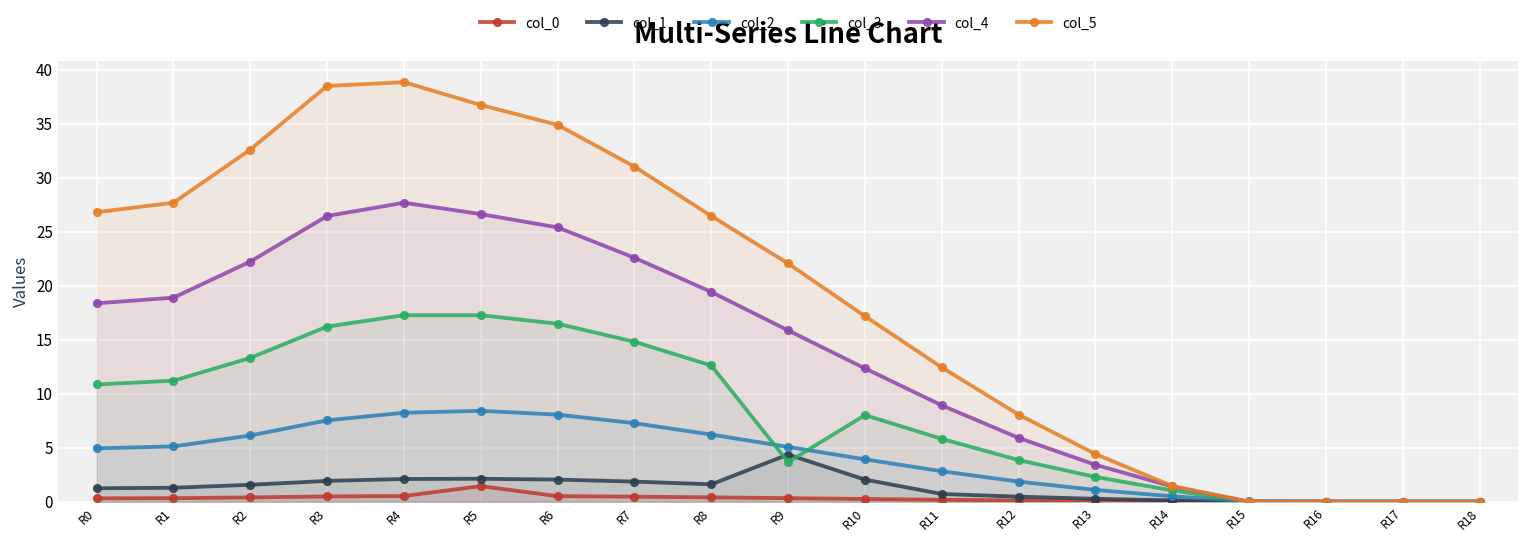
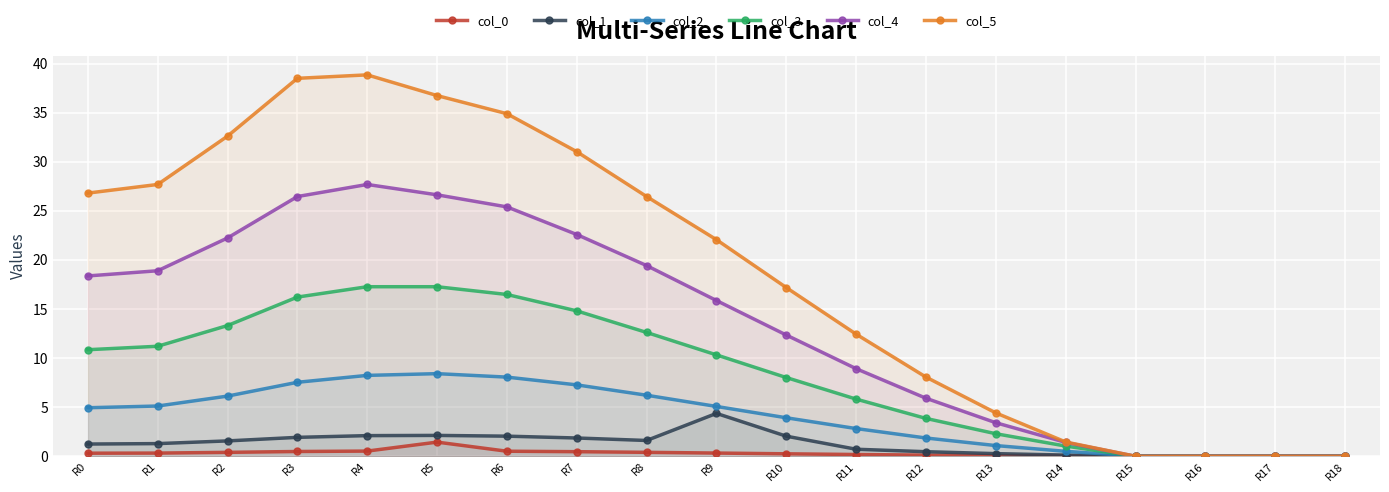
  {
    "col_0": {
      "R0": 0,
      "R1": 0,
      "R2": 0,
      "R3": 0,
      "R4": 1,
      "R5": 1,
      "R6": 1,
      "R7": 0,
      "R8": 0,
      "R9": 0,
      "R10": 0,
      "R11": 0,
      "R12": 0
    },
    "col_1": {
      "R0": 1,
      "R1": 1,
      "R2": 2,
      "R3": 2,
      "R4": 2,
      "R5": 2,
      "R6": 2,
      "R7": 2,
      "R8": 2,
      "R9": 4,
      "R10": 2,
      "R11": 1,
      "R12": 0
    },
    "col_2": {
      "R0": 5,
      "R1": 5,
      "R2": 6,
      "R3": 8,
      "R4": 8,
      "R5": 8,
      "R6": 8,
      "R7": 7,
      "R8": 6,
      "R9": 5,
      "R10": 4,
      "R11": 3,
      "R12": 2,
      "R13": 1,
      "R14": 1
    },
    "col_3": {
      "R0": 11,
      "R1": 11,
      "R2": 13,
      "R3": 16,
      "R4": 17,
      "R5": 17,
      "R6": 16,
      "R7": 15,
      "R8": 13,
-     "R9": 4,
+     "R9": 10,
      "R10": 8,
      "R11": 6,
      "R12": 4,
      "R13": 2,
      "R14": 1
    },
    "col_4": {
      "R0": 18,
      "R1": 19,
      "R2": 22,
      "R3": 26,
      "R4": 28,
      "R5": 27,
      "R6": 25,
      "R7": 23,
      "R8": 19,
      "R9": 16,
      "R10": 12,
      "R11": 9,
      "R12": 6,
      "R13": 3
    },
    "col_5": {
      "R0": 27,
      "R1": 28,
      "R2": 33,
      "R3": 38,
      "R4": 39,
      "R5": 37,
      "R6": 35,
      "R7": 31,
      "R8": 26,
      "R9": 22,
      "R10": 17,
      "R11": 12,
      "R12": 8,
      "R13": 4
    }
  }
